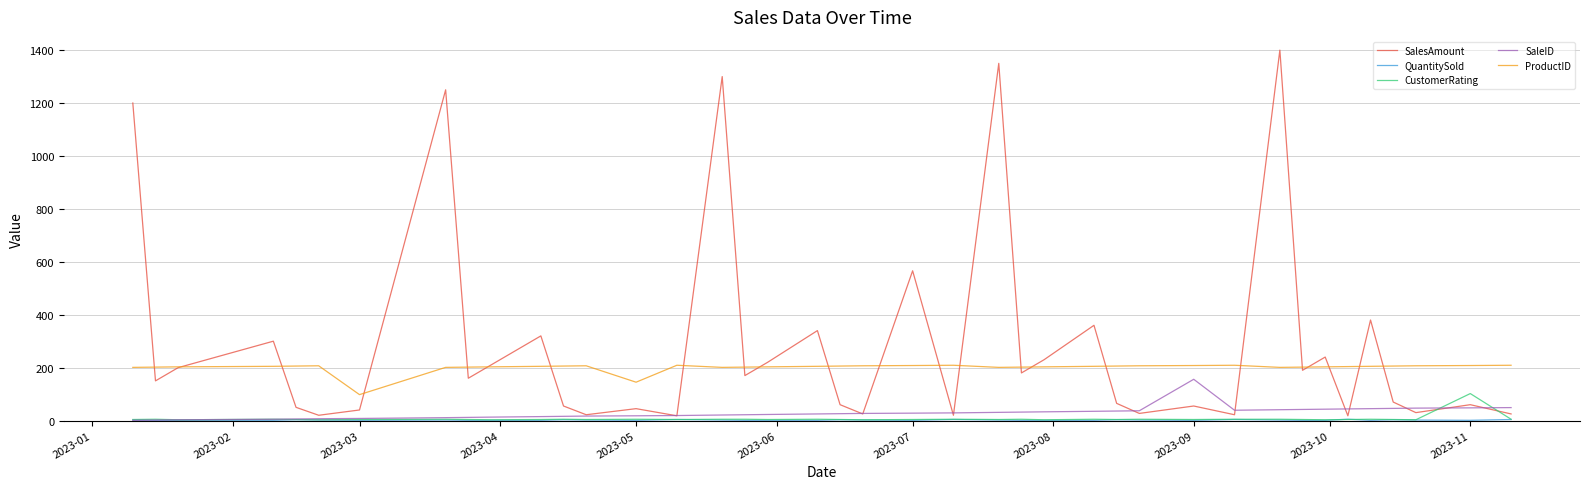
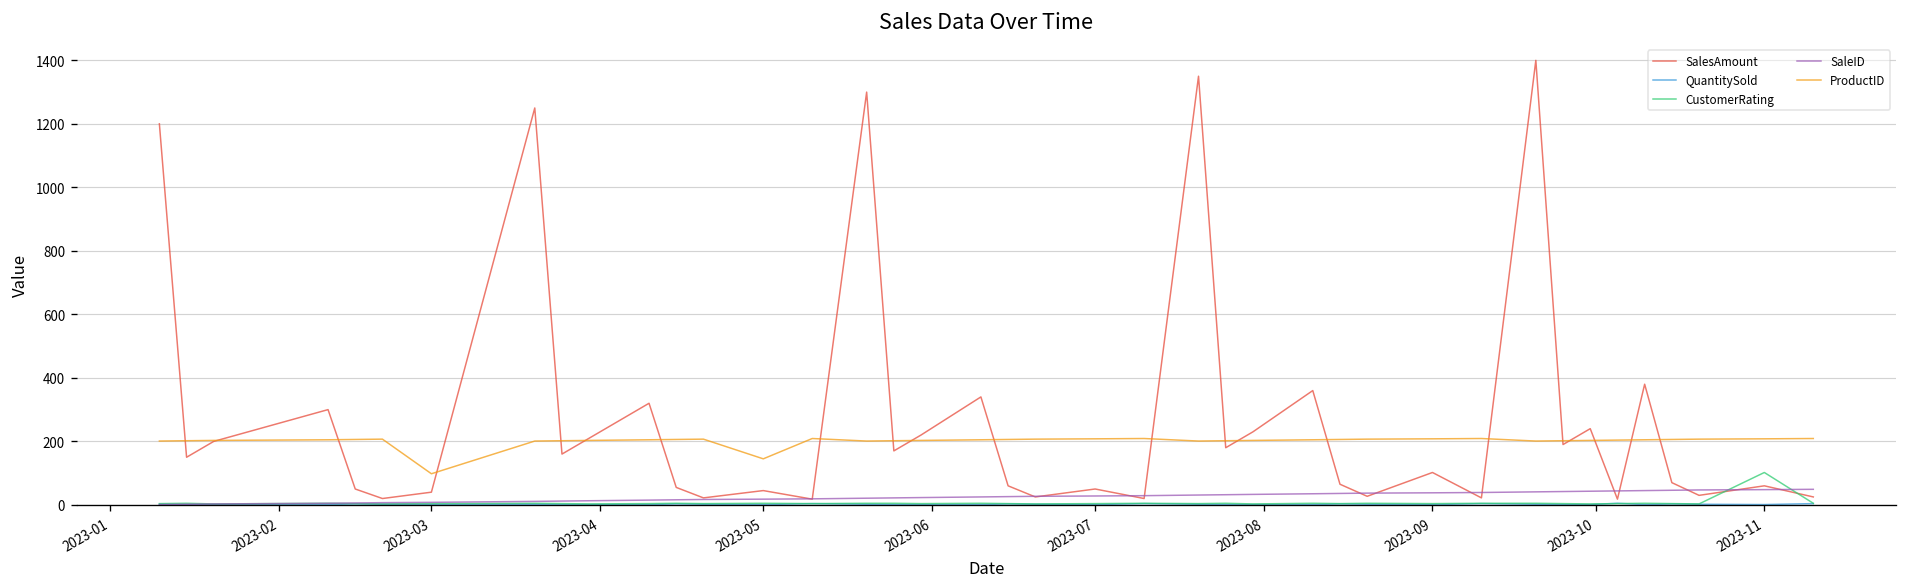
  {
    "SalesAmount": {
      "2023-03": 40,
      "2023-05": 50,
-     "2023-07": 570,
-     "2023-09": 60,
+     "2023-07": 50,
+     "2023-09": 100,
      "2023-11": 60
    },
    "QuantitySold": {
      "2023-11": 0
    },
    "CustomerRating": {
      "2023-11": 100
    },
    "SaleID": {
      "2023-05": 20,
      "2023-07": 30,
-     "2023-09": 160,
+     "2023-09": 40,
      "2023-11": 50
    },
    "ProductID": {
      "2023-03": 100,
      "2023-05": 150,
      "2023-07": 210,
      "2023-09": 210,
      "2023-11": 210
    }
  }
